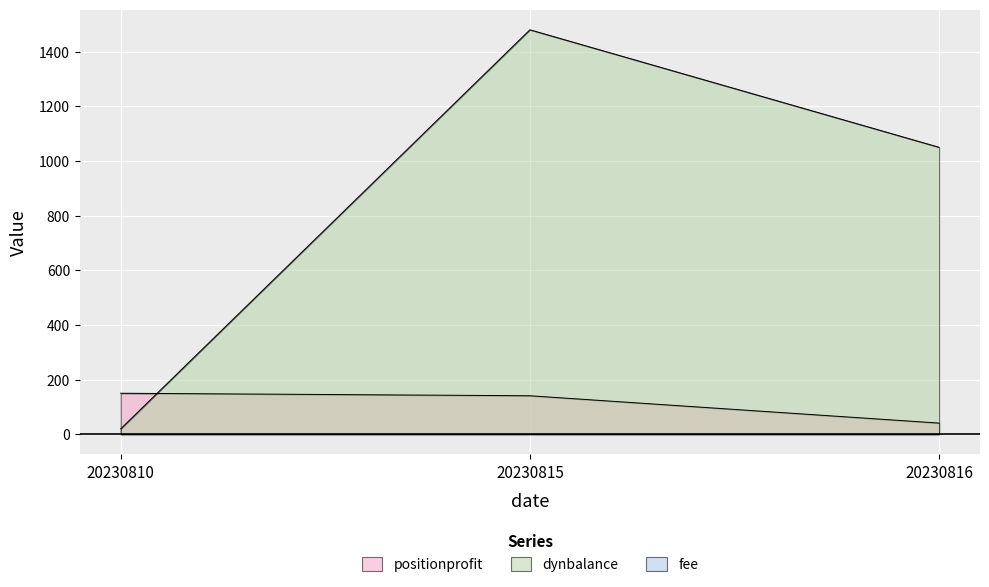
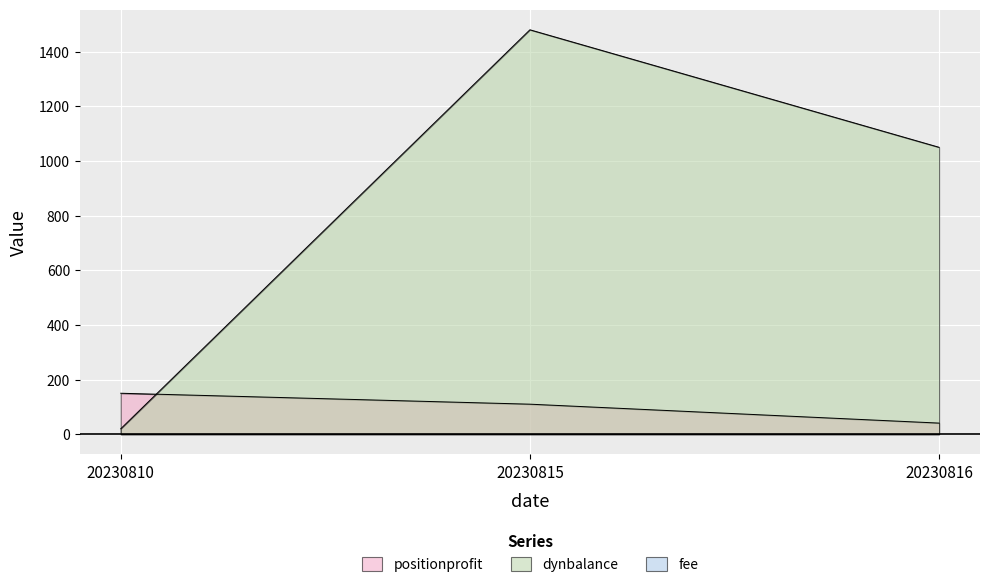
  {
    "positionprofit": {
      "20230810": 150,
-     "20230815": 140,
+     "20230815": 110,
      "20230816": 40
    }
  }
